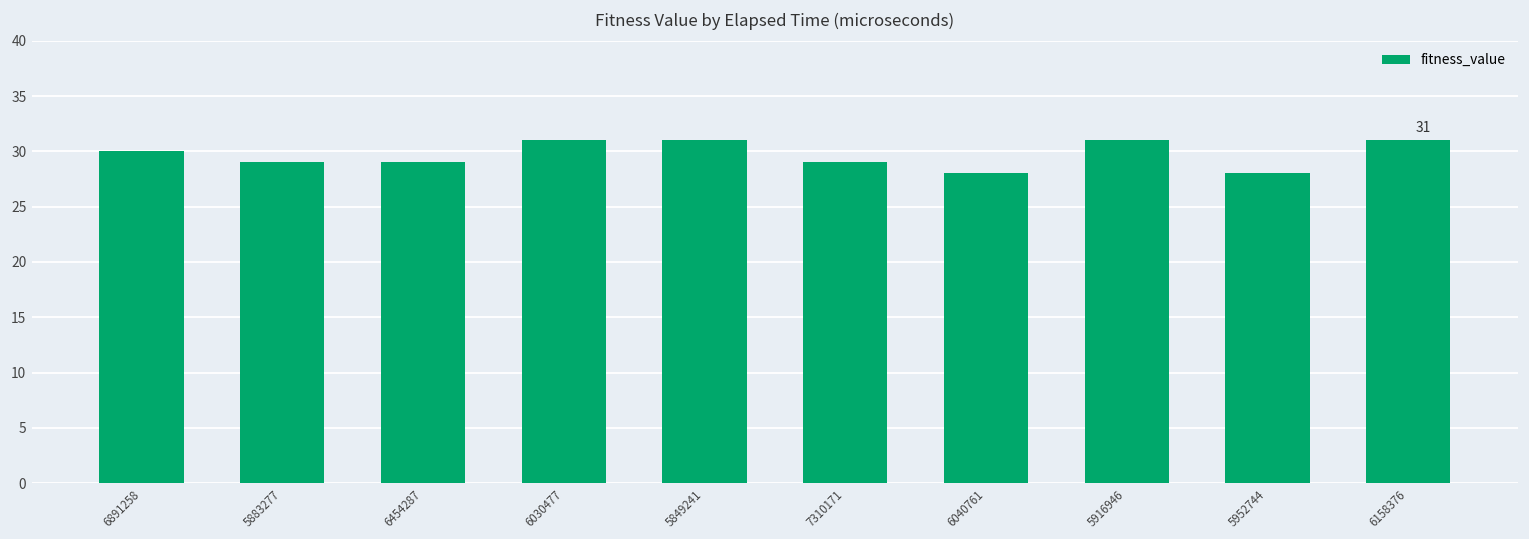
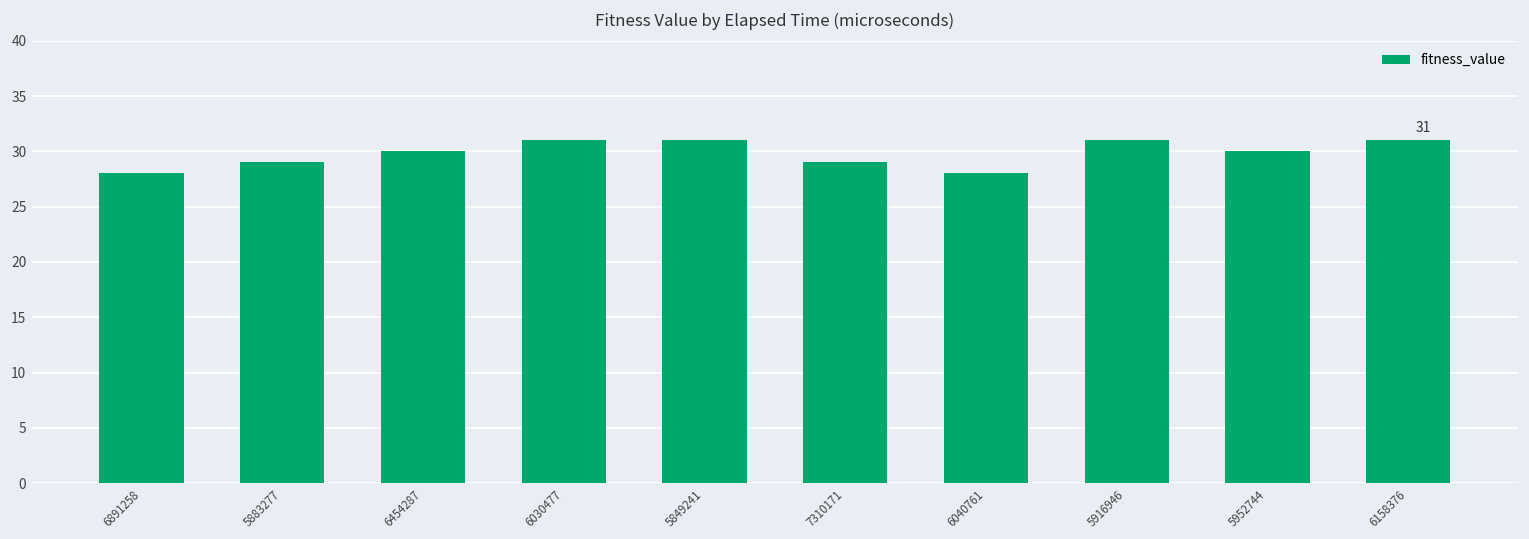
  {
-   "6891258": 30,
+   "6891258": 28,
    "5883277": 29,
-   "6454287": 29,
+   "6454287": 30,
    "6030477": 31,
    "5849241": 31,
    "7310171": 29,
    "6040761": 28,
    "5916946": 31,
-   "5952744": 28
+   "5952744": 30
  }
